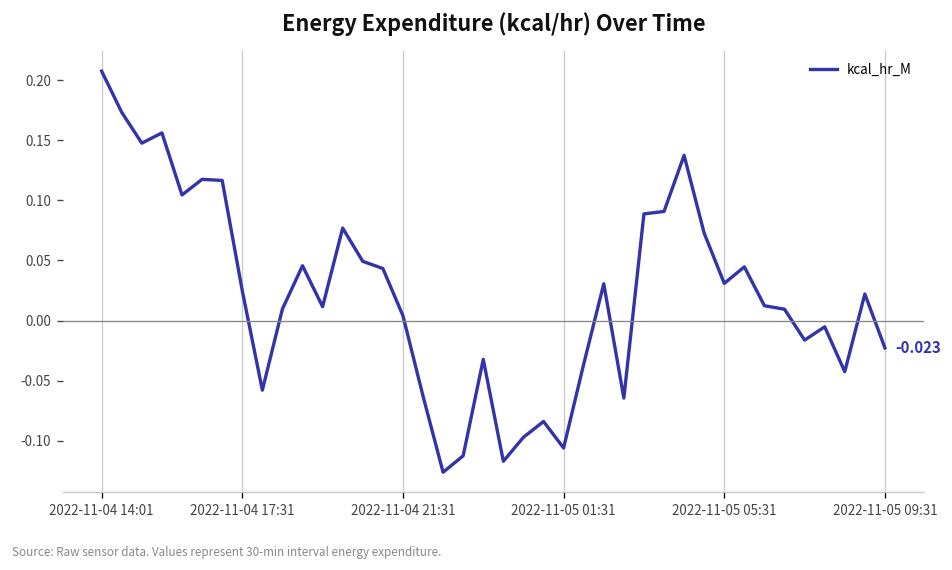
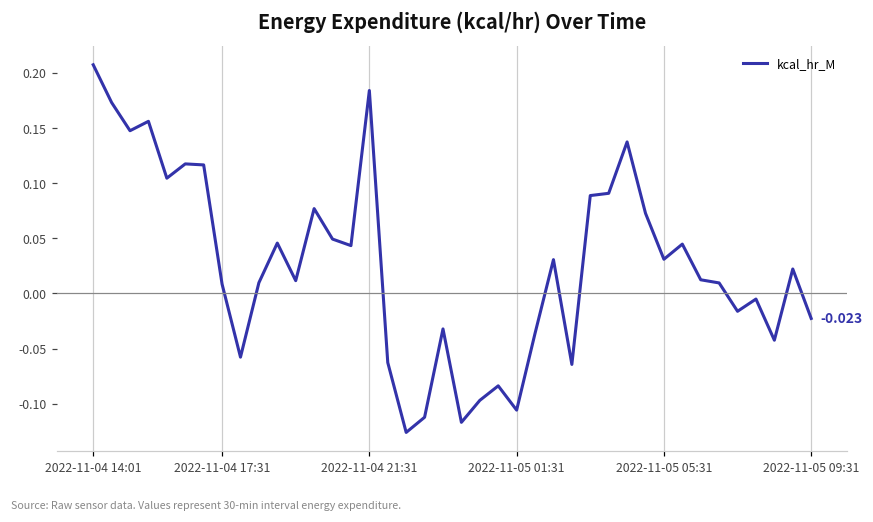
  {
    "2022-11-04 14:01": 0.207,
-   "2022-11-04 17:31": 0.025,
-   "2022-11-04 21:31": 0.004,
+   "2022-11-04 17:31": 0.008,
+   "2022-11-04 21:31": 0.184,
    "2022-11-05 01:31": -0.106,
    "2022-11-05 05:31": 0.031
  }
